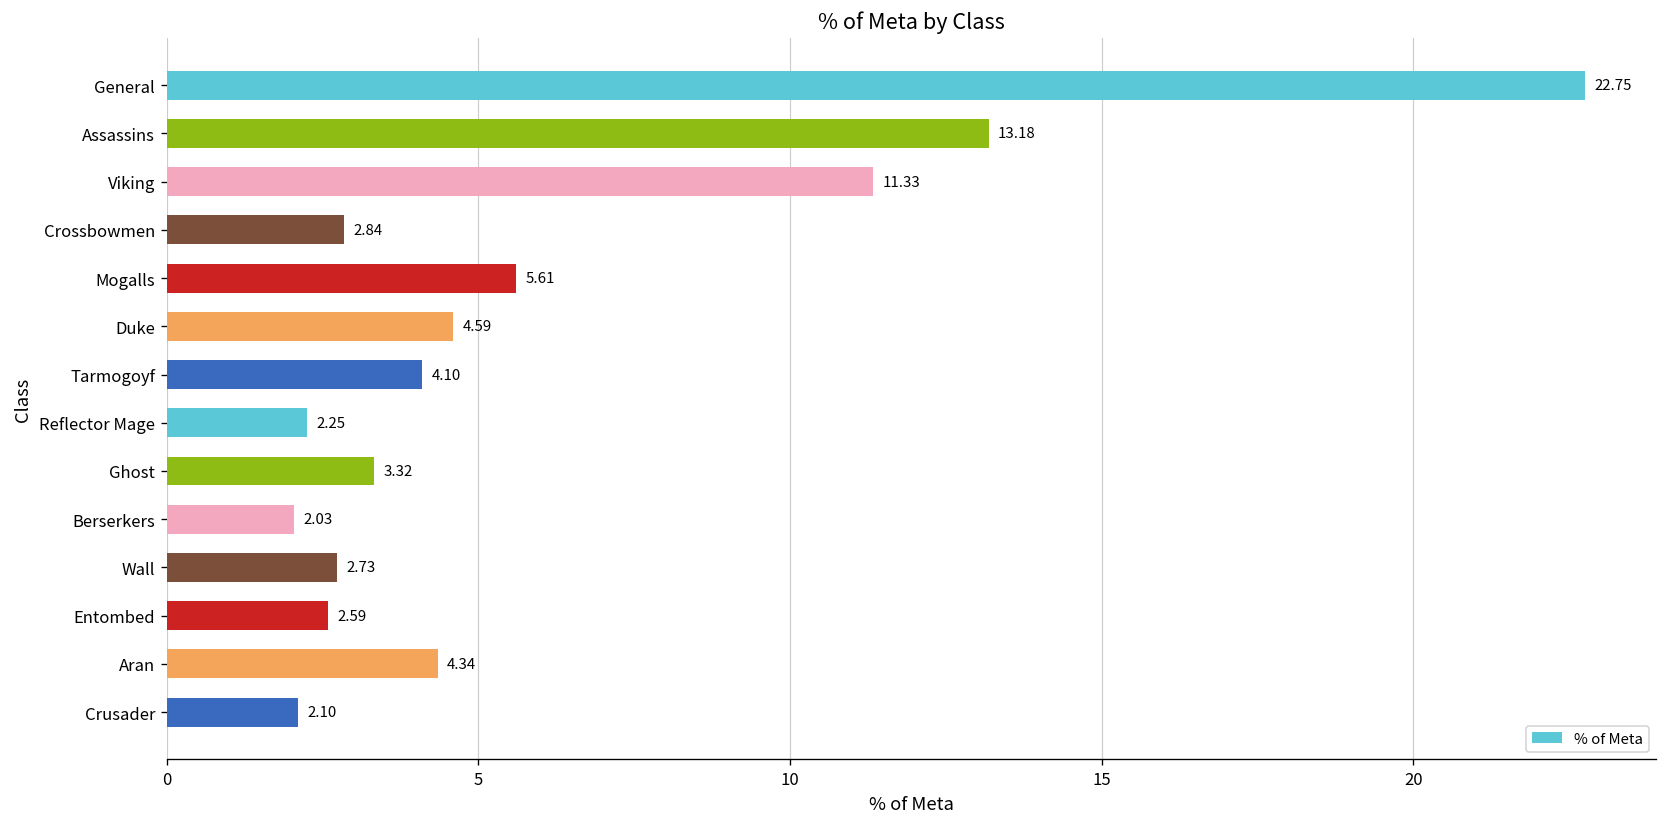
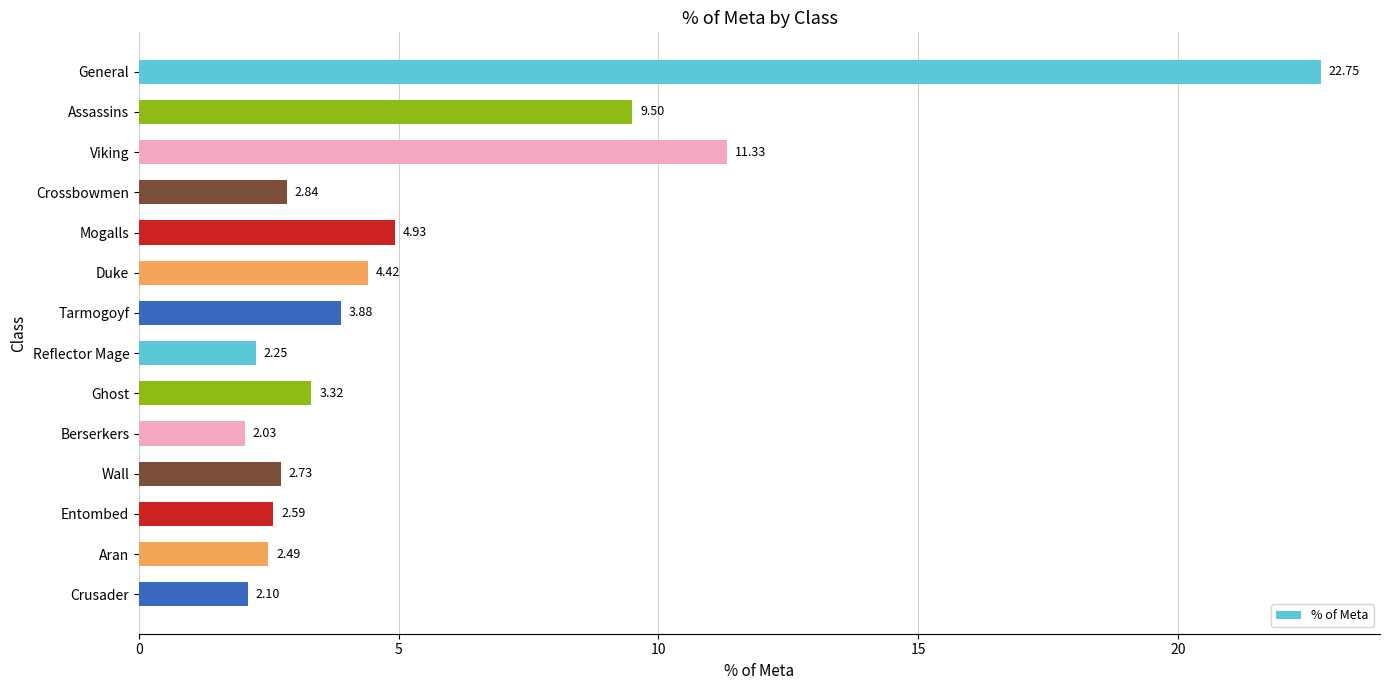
  {
    "General": 22.75,
-   "Assassins": 13.18,
+   "Assassins": 9.50,
    "Viking": 11.33,
    "Crossbowmen": 2.84,
-   "Mogalls": 5.61,
-   "Duke": 4.59,
-   "Tarmogoyf": 4.10,
+   "Mogalls": 4.93,
+   "Duke": 4.42,
+   "Tarmogoyf": 3.88,
    "Reflector Mage": 2.25,
    "Ghost": 3.32,
    "Berserkers": 2.03,
    "Wall": 2.73,
    "Entombed": 2.59,
-   "Aran": 4.34,
+   "Aran": 2.49,
    "Crusader": 2.10
  }
